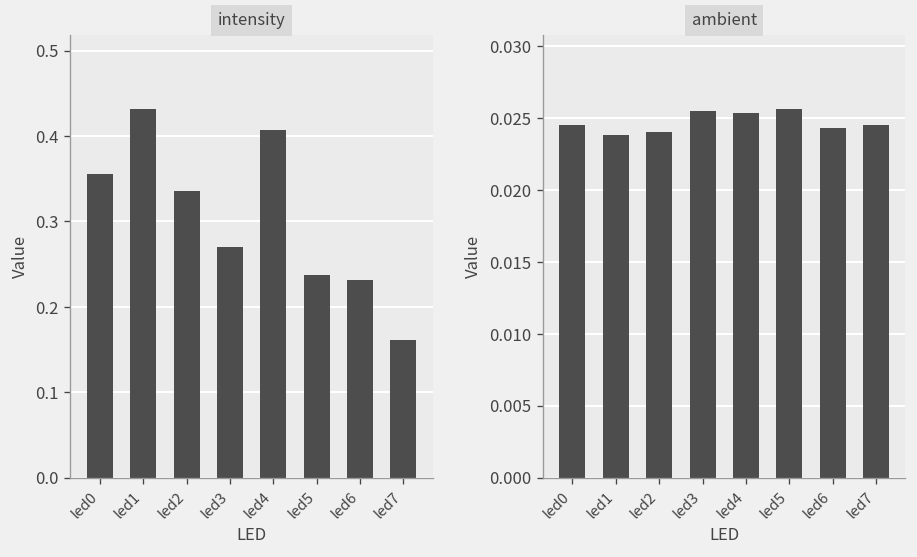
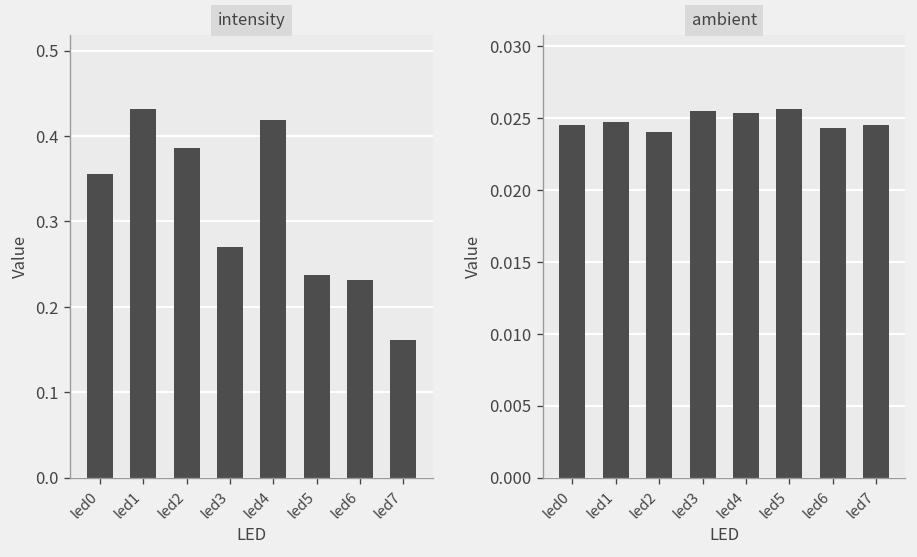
  {
    "intensity": {
      "led0": 0.36,
      "led1": 0.43,
-     "led2": 0.34,
+     "led2": 0.39,
      "led3": 0.27,
-     "led4": 0.41,
+     "led4": 0.42,
      "led5": 0.24,
      "led6": 0.23,
      "led7": 0.16
    },
    "ambient": {
      "led0": 0.0245,
-     "led1": 0.0238,
+     "led1": 0.0247,
      "led2": 0.0240,
      "led3": 0.0255,
      "led4": 0.0254,
      "led5": 0.0257,
      "led6": 0.0243,
      "led7": 0.0245
    }
  }
